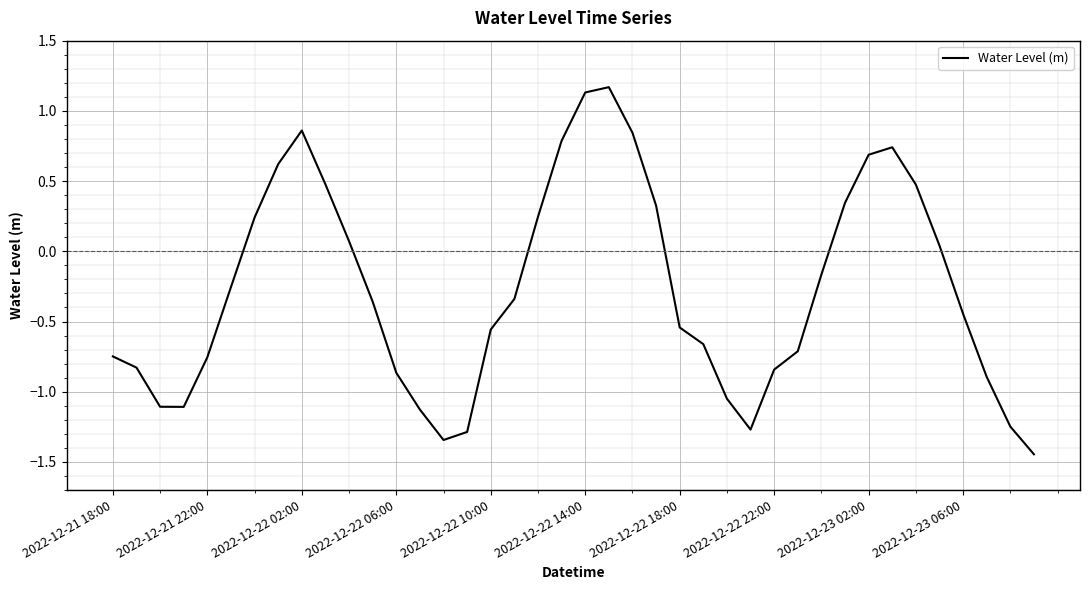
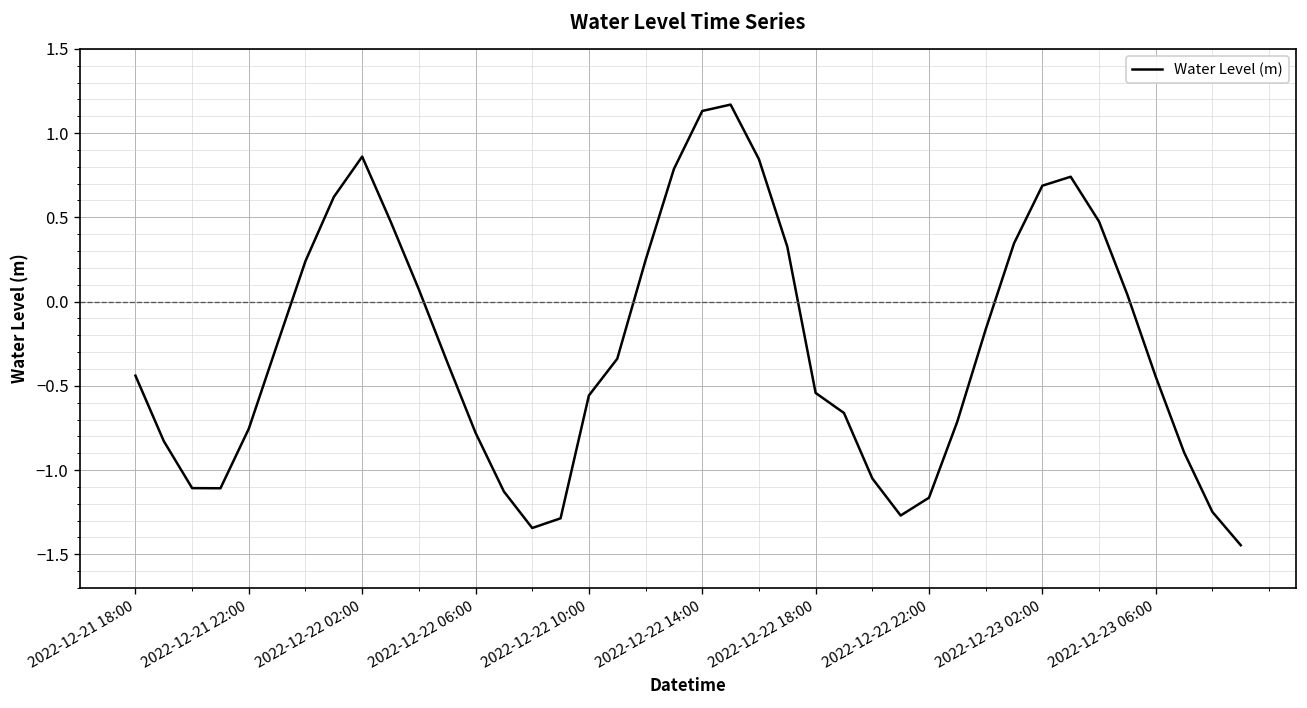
  {
-   "2022-12-21 18:00": -0.75,
+   "2022-12-21 18:00": -0.44,
    "2022-12-21 22:00": -0.75,
    "2022-12-22 02:00": 0.86,
-   "2022-12-22 06:00": -0.86,
+   "2022-12-22 06:00": -0.78,
    "2022-12-22 10:00": -0.56,
    "2022-12-22 14:00": 1.13,
    "2022-12-22 18:00": -0.54,
-   "2022-12-22 22:00": -0.84,
+   "2022-12-22 22:00": -1.16,
    "2022-12-23 02:00": 0.69,
    "2022-12-23 06:00": -0.45
  }
